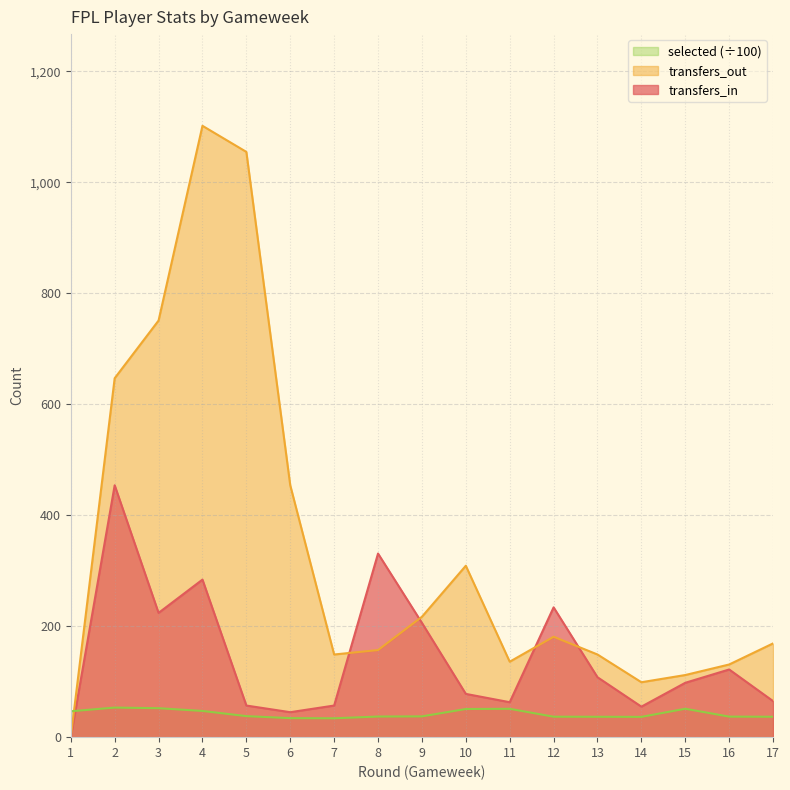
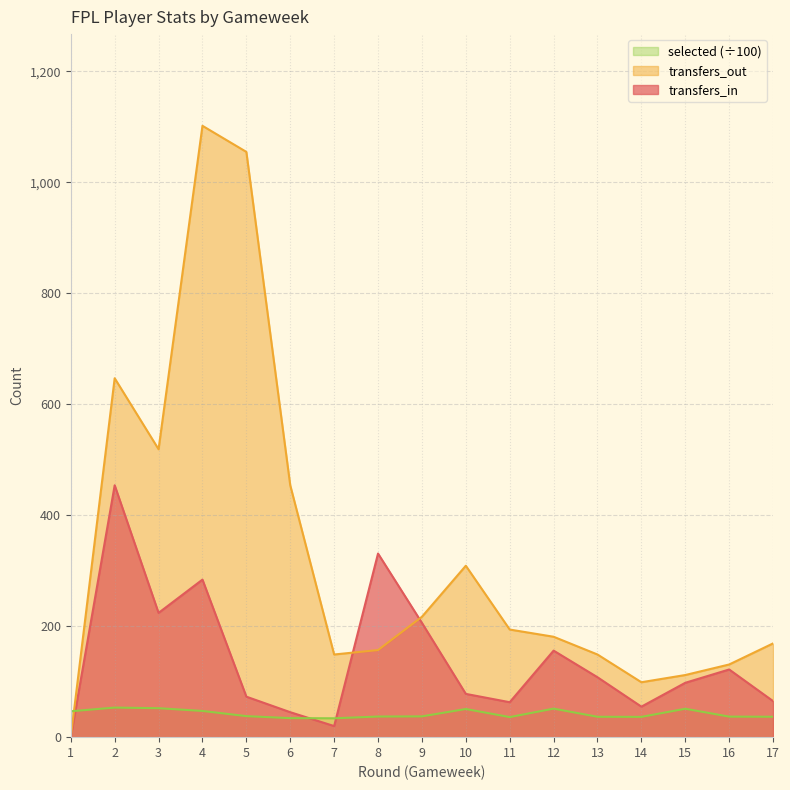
  {
    "selected (÷100)": {
      "1": "50",
      "2": "50",
      "3": "50",
      "4": "50",
      "5": "40",
      "6": "30",
      "7": "30",
      "8": "40",
      "9": "40",
      "10": "50",
-     "11": "50",
-     "12": "40",
+     "11": "40",
+     "12": "50",
      "13": "40",
      "14": "40",
      "15": "50",
      "16": "40",
      "17": "40"
    },
    "transfers_out": {
      "2": "650",
-     "3": "750",
+     "3": "520",
      "4": "1,100",
      "5": "1,060",
      "6": "450",
      "7": "150",
      "8": "160",
      "9": "220",
      "10": "310",
-     "11": "140",
+     "11": "190",
      "12": "180",
      "13": "150",
      "14": "100",
      "15": "110",
      "16": "130",
      "17": "170"
    },
    "transfers_in": {
      "2": "450",
      "3": "220",
      "4": "280",
-     "5": "60",
+     "5": "70",
      "6": "50",
-     "7": "60",
+     "7": "20",
      "8": "330",
      "9": "210",
      "10": "80",
      "11": "60",
-     "12": "230",
+     "12": "160",
      "13": "110",
      "14": "60",
      "15": "100",
      "16": "120",
      "17": "70"
    }
  }
